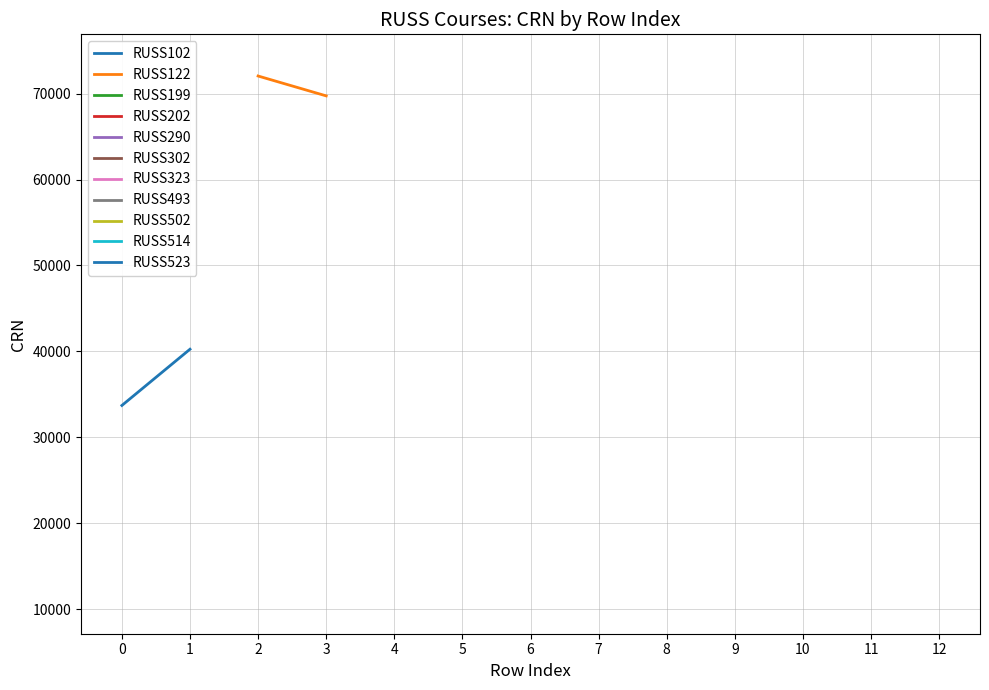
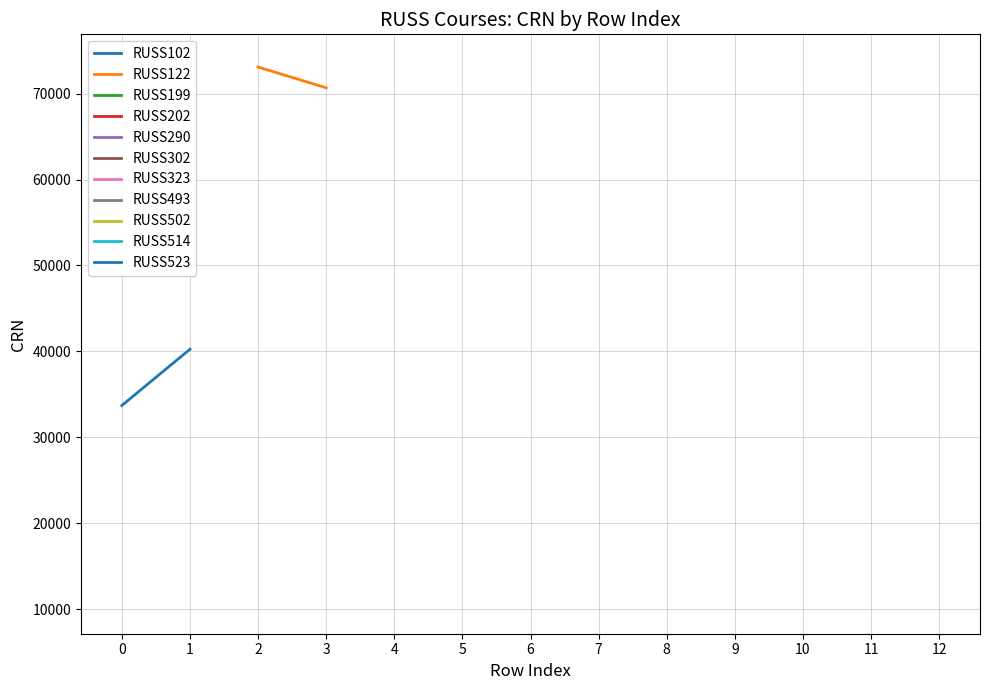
  {
    "RUSS122": {
-     "2": 72000,
-     "3": 70000
+     "2": 73000,
+     "3": 71000
    },
    "RUSS199": {
      "4": 10000
    },
    "RUSS202": {
      "5": 67000
    },
    "RUSS290": {
      "6": 10000
    },
    "RUSS302": {
      "7": 34000
    },
    "RUSS323": {
      "8": 47000
    },
    "RUSS493": {
      "9": 10000
    },
    "RUSS502": {
      "10": 70000
    },
    "RUSS514": {
      "11": 74000
    }
  }
